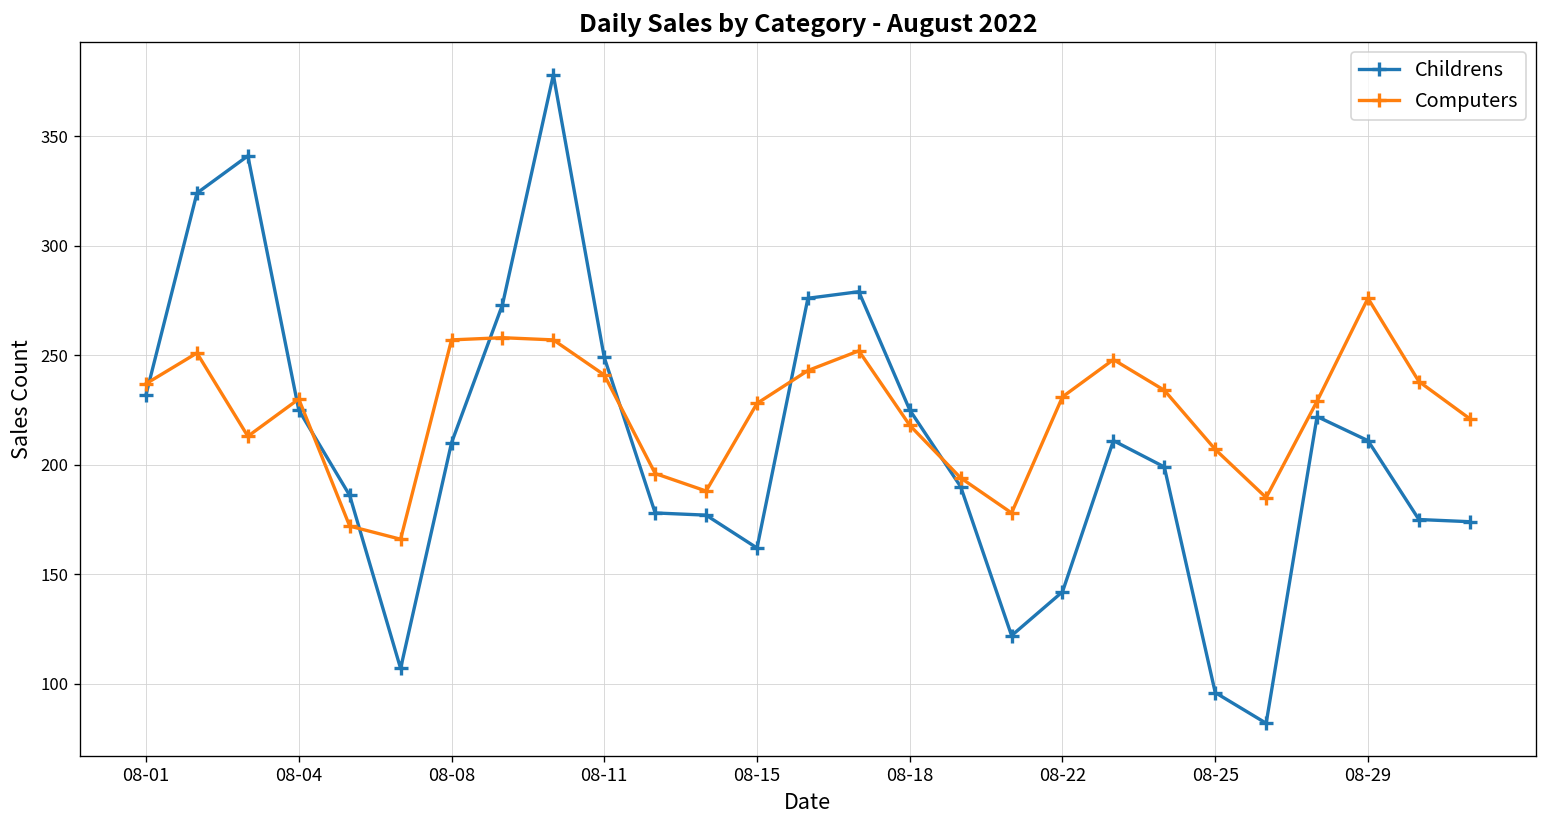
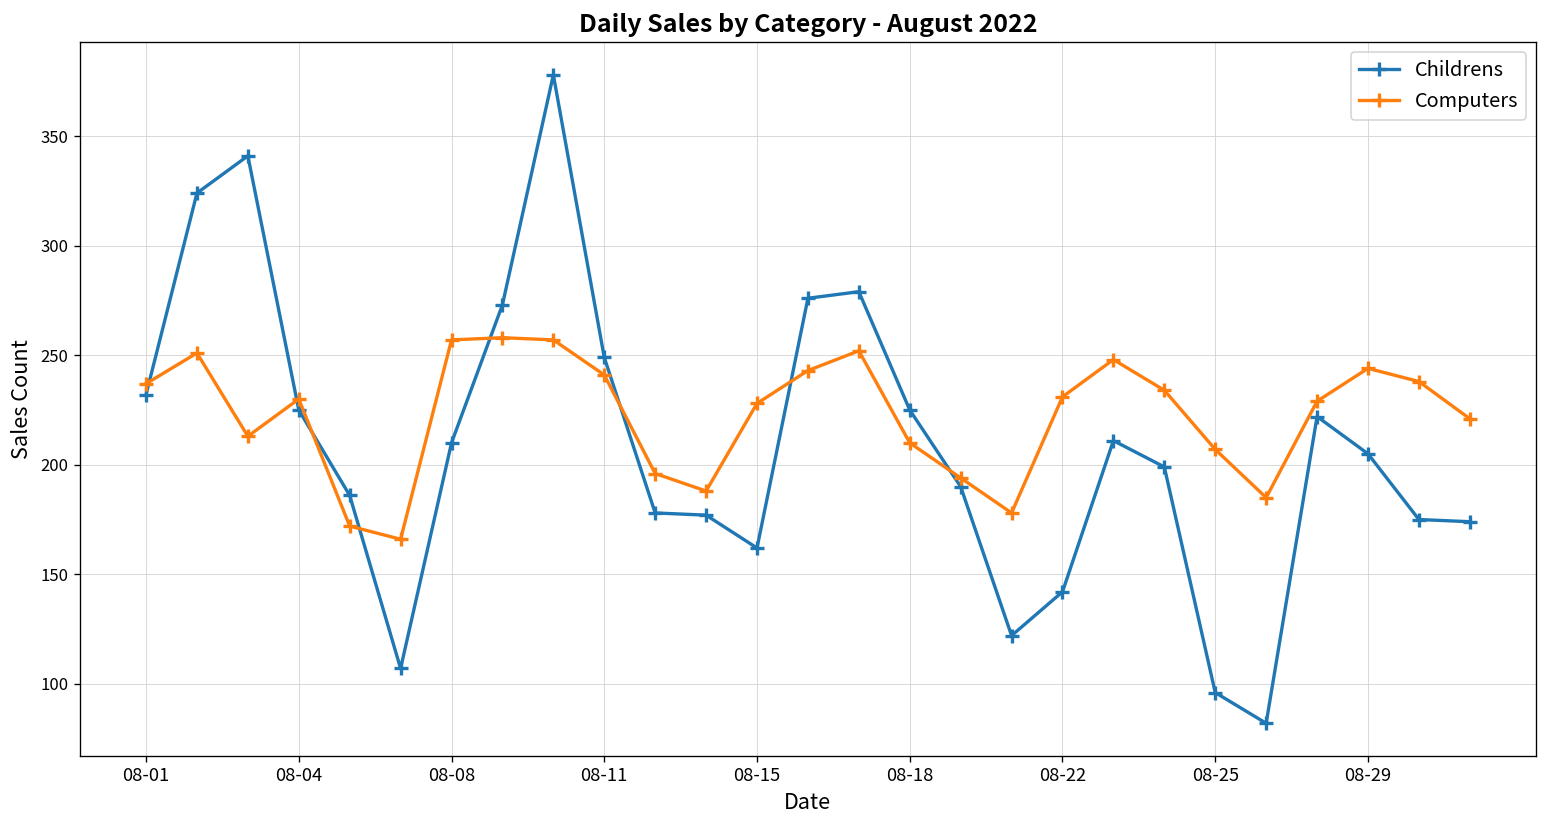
  {
    "Childrens": {
      "08-01": 232,
      "08-04": 225,
      "08-08": 210,
      "08-11": 249,
      "08-15": 162,
      "08-18": 225,
      "08-22": 142,
      "08-25": 96,
-     "08-29": 211
+     "08-29": 205
    },
    "Computers": {
      "08-01": 237,
      "08-04": 230,
      "08-08": 257,
      "08-11": 241,
      "08-15": 228,
-     "08-18": 218,
+     "08-18": 210,
      "08-22": 231,
      "08-25": 207,
-     "08-29": 276
+     "08-29": 244
    }
  }
